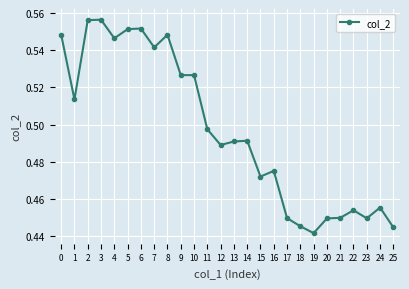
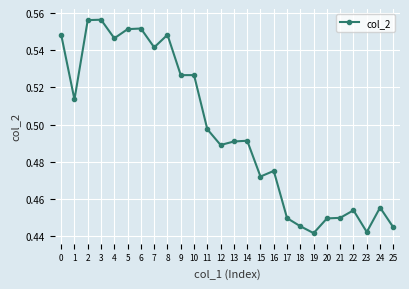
  {
    "0": 0.548,
    "1": 0.513,
    "2": 0.556,
    "3": 0.556,
    "4": 0.546,
    "5": 0.551,
    "6": 0.552,
    "7": 0.542,
    "8": 0.548,
    "9": 0.527,
    "10": 0.527,
    "11": 0.497,
    "12": 0.489,
    "13": 0.491,
    "14": 0.491,
    "15": 0.472,
    "16": 0.475,
    "17": 0.450,
    "18": 0.445,
    "19": 0.442,
    "20": 0.449,
    "21": 0.450,
    "22": 0.454,
-   "23": 0.450,
+   "23": 0.442,
    "24": 0.455,
    "25": 0.445
  }
